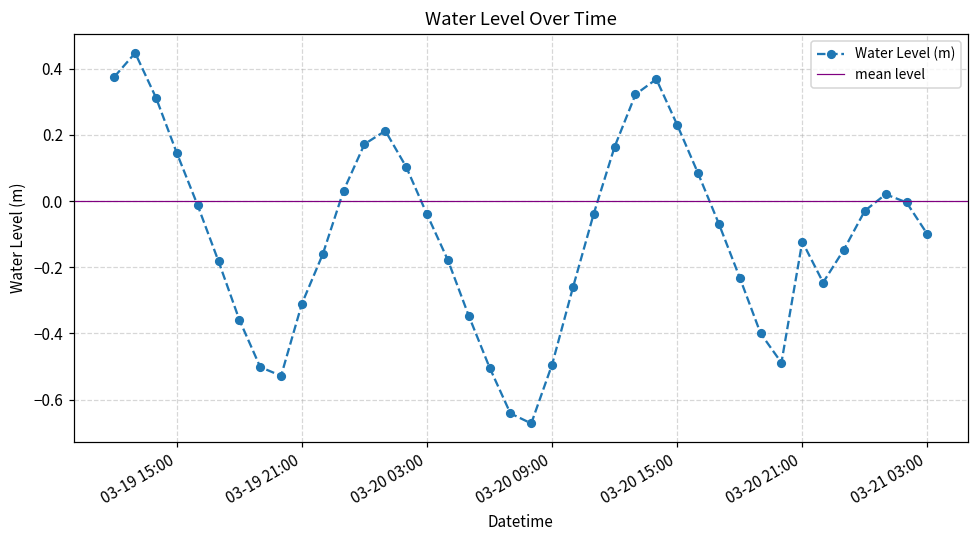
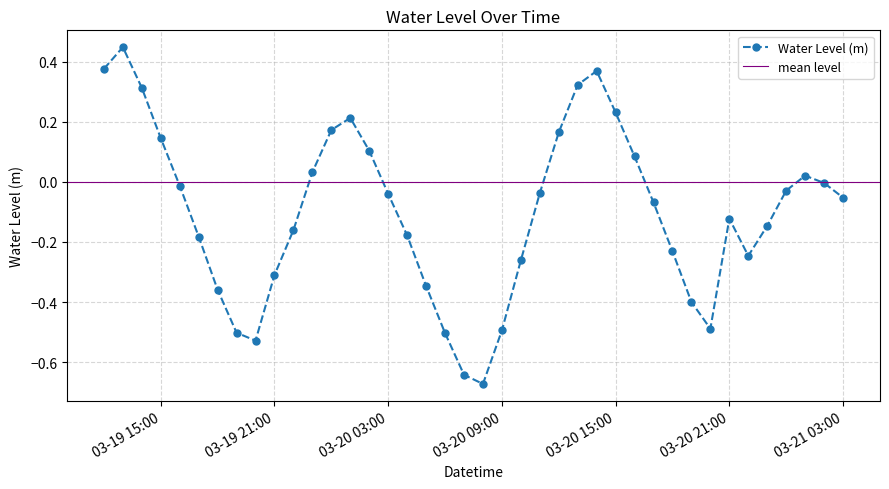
  {
    "03-19 15:00": 0.15,
    "03-19 21:00": -0.31,
    "03-20 03:00": -0.04,
    "03-20 09:00": -0.49,
    "03-20 15:00": 0.23,
    "03-20 21:00": -0.12,
-   "03-21 03:00": -0.10
+   "03-21 03:00": -0.05
  }
